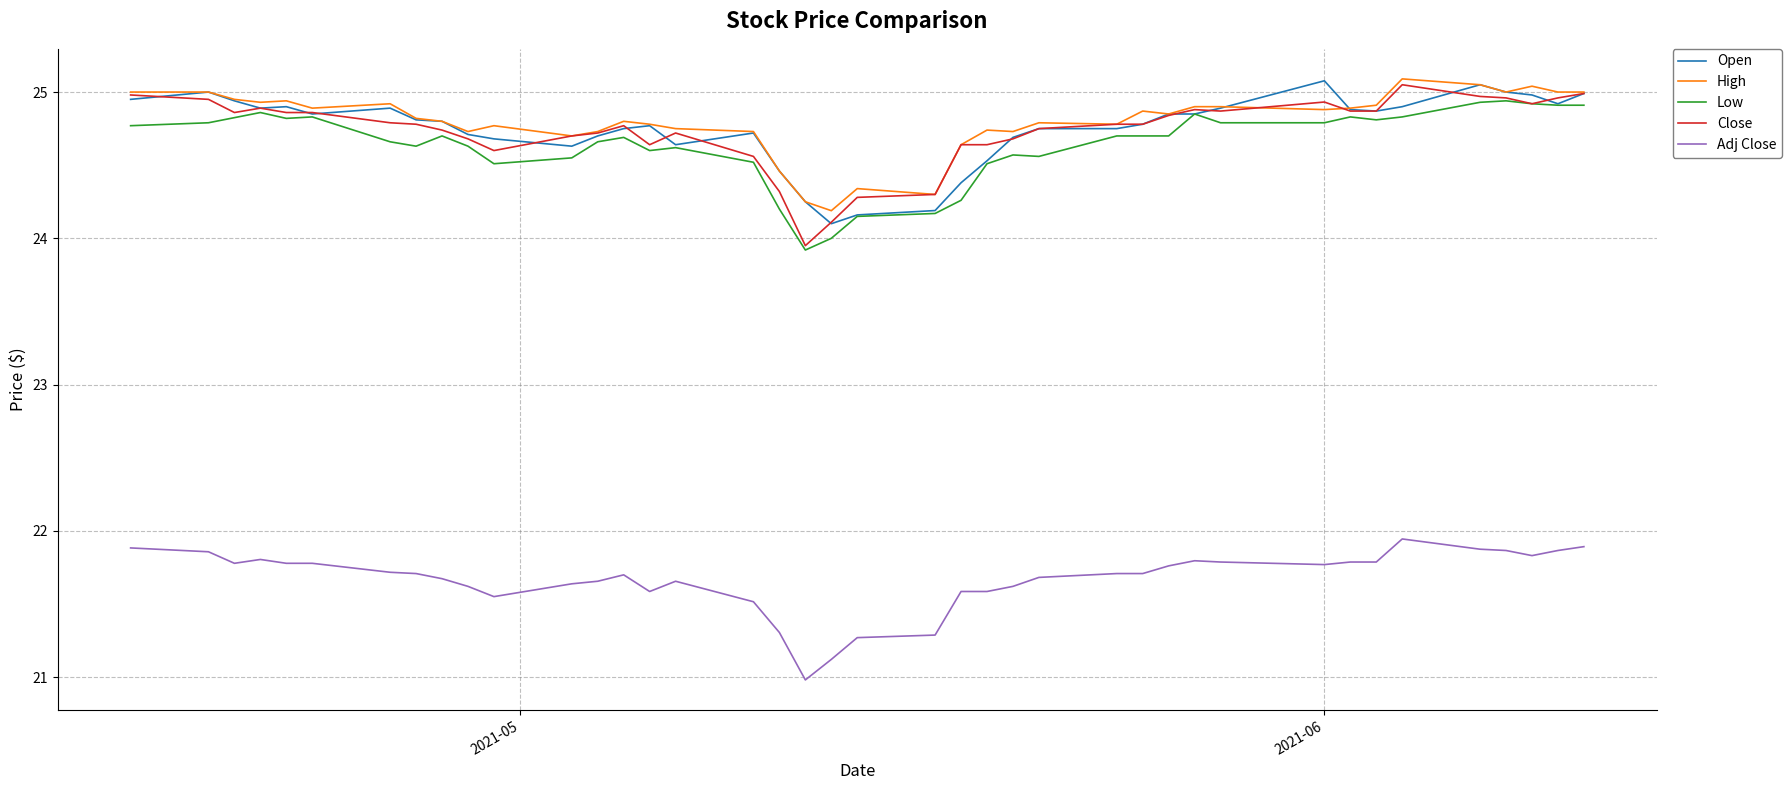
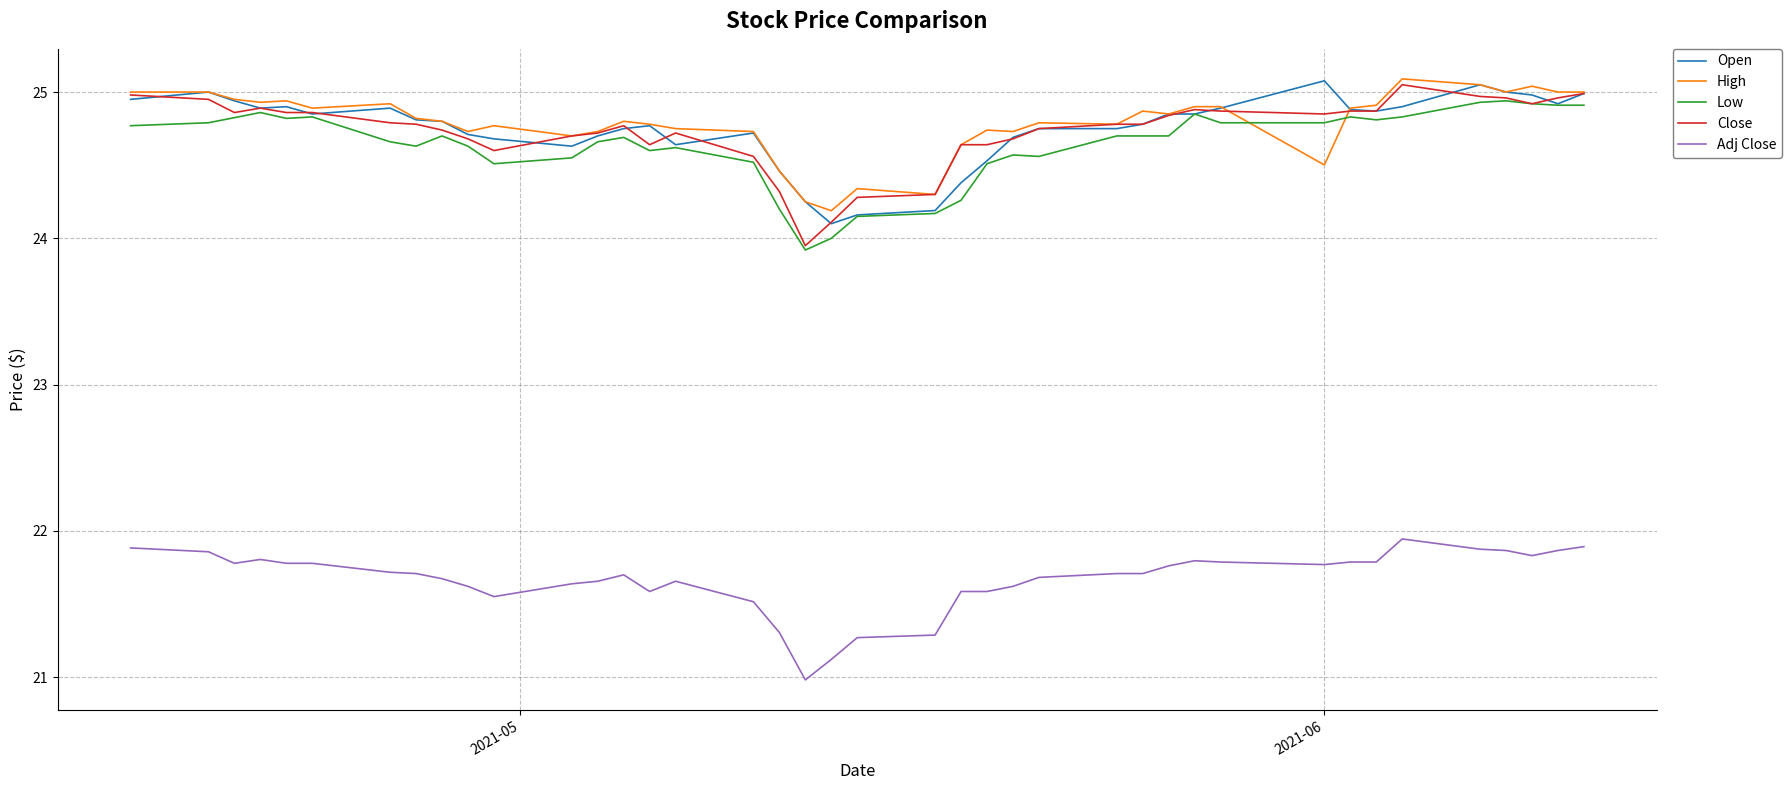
  {
    "Open": {
      "2021-06": 25.08
    },
    "High": {
-     "2021-06": 24.88
+     "2021-06": 24.50
    },
    "Low": {
      "2021-06": 24.79
    },
    "Close": {
-     "2021-06": 24.93
+     "2021-06": 24.85
    },
    "Adj Close": {
      "2021-06": 21.77
    }
  }
